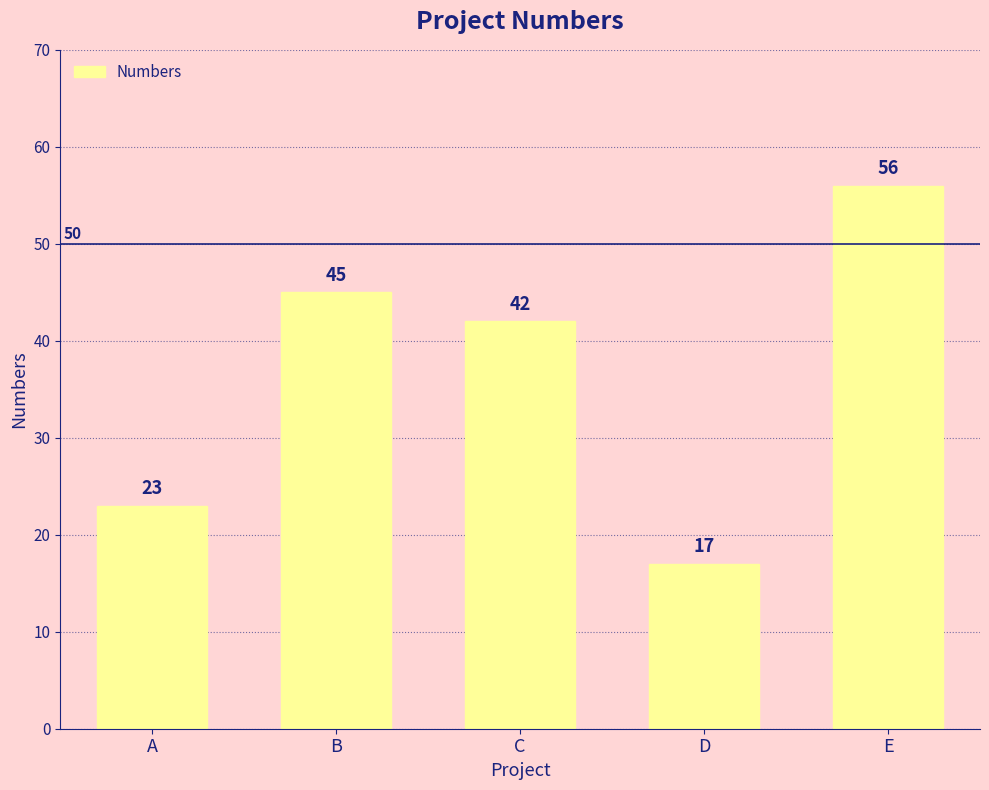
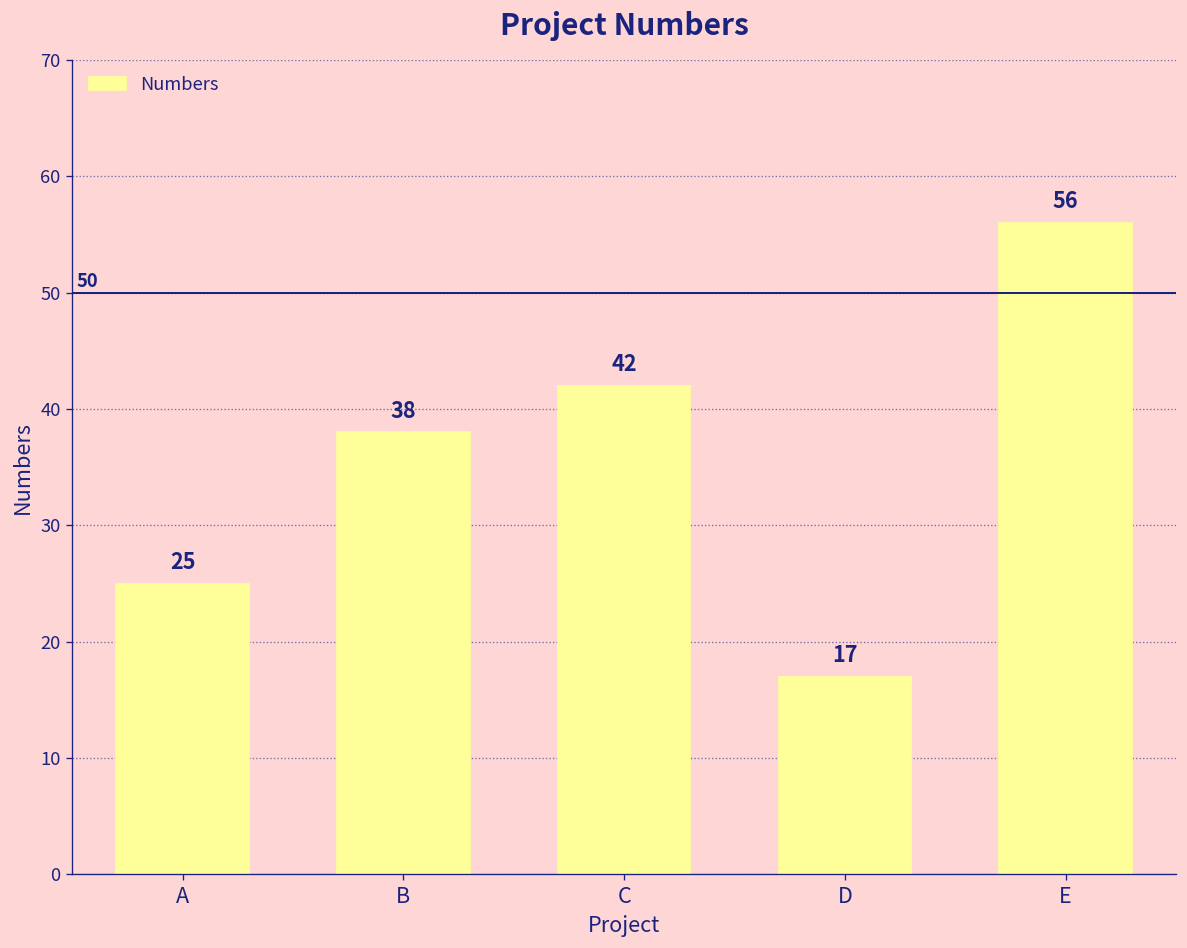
  {
-   "A": 23,
-   "B": 45,
+   "A": 25,
+   "B": 38,
    "C": 42,
    "D": 17,
    "E": 56
  }
